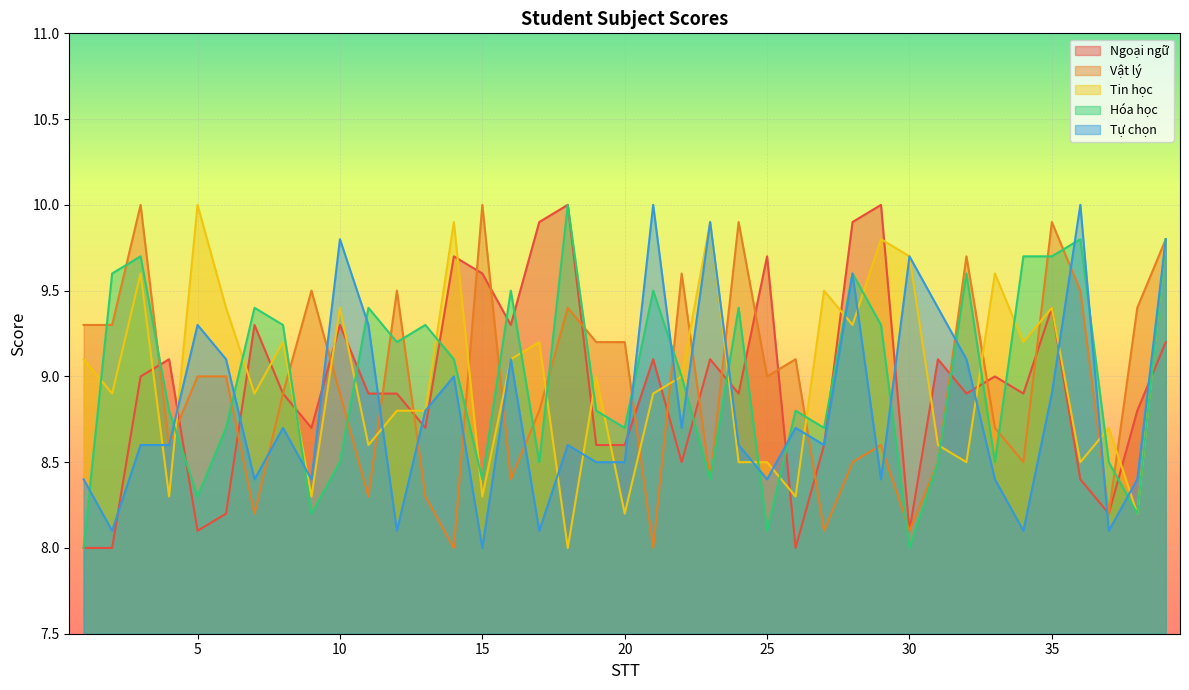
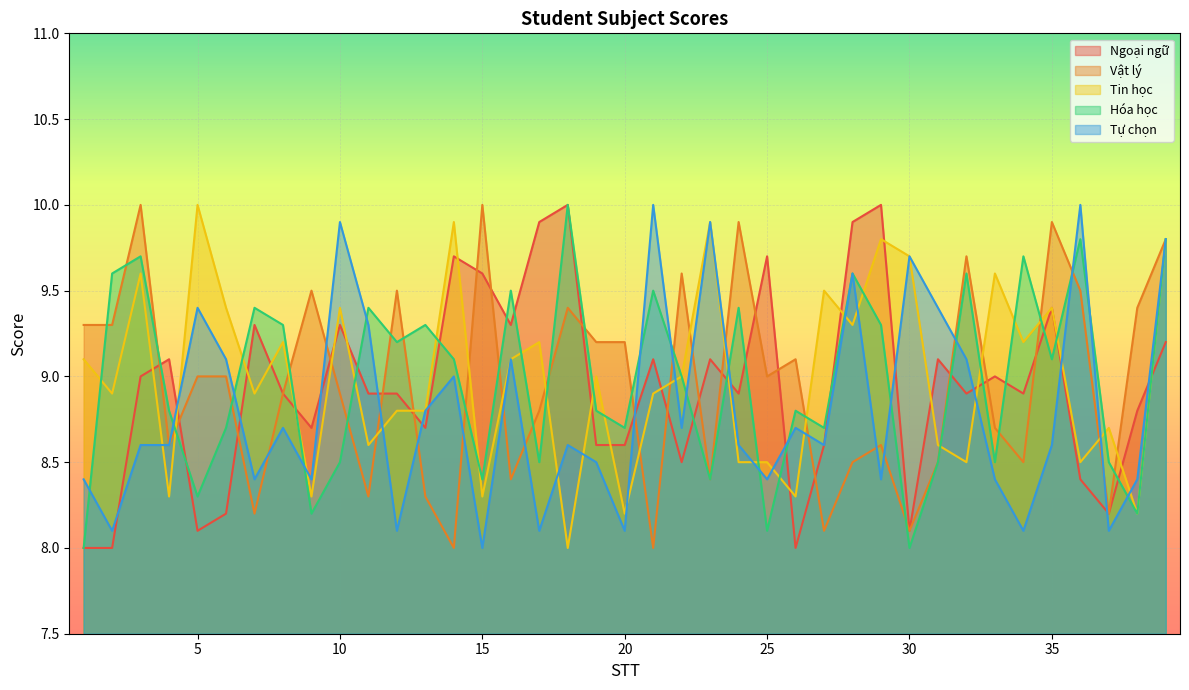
  {
    "Hóa học": {
      "5": 8.3,
      "10": 8.5,
      "15": 8.4,
      "20": 8.7,
      "25": 8.1,
      "30": 8.0,
-     "35": 9.7
+     "35": 9.1
    },
    "Tự chọn": {
-     "5": 9.3,
-     "10": 9.8,
+     "5": 9.4,
+     "10": 9.9,
      "15": 8.0,
-     "20": 8.5,
+     "20": 8.1,
      "25": 8.4,
-     "35": 8.9
+     "35": 8.6
    }
  }
